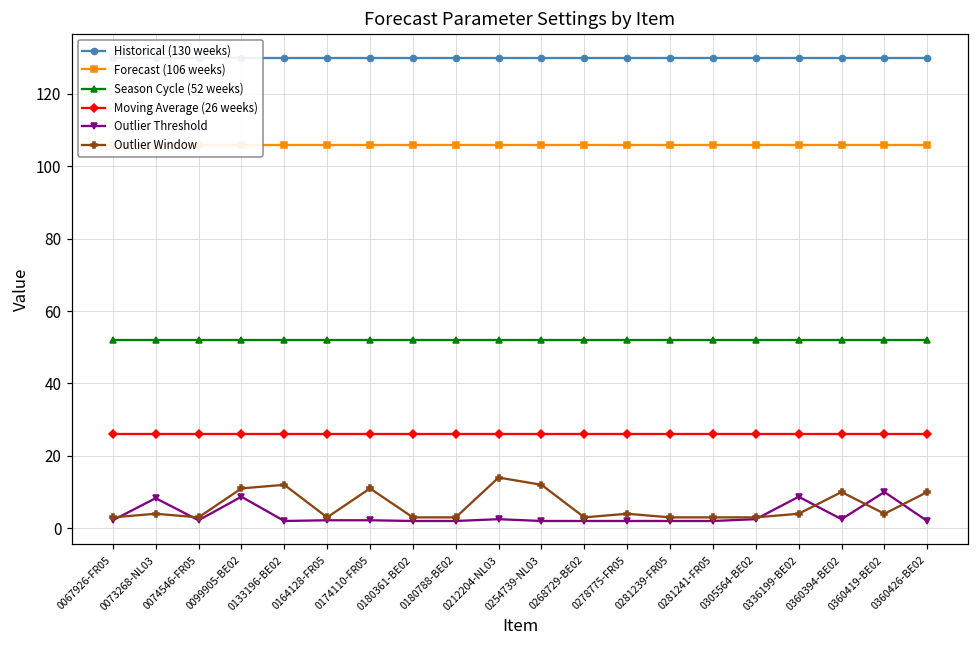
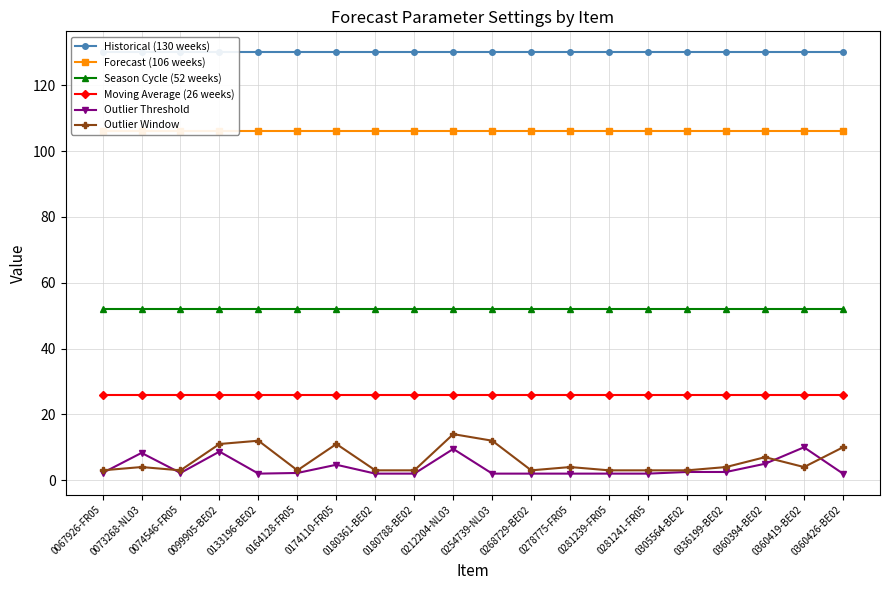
  {
    "Historical (130 weeks)": {
      "0133196-BE02": 130,
      "0164128-FR05": 130,
      "0174110-FR05": 130,
      "0180361-BE02": 130,
      "0180788-BE02": 130,
      "0212204-NL03": 130,
      "0254739-NL03": 130,
      "0268729-BE02": 130,
      "0278775-FR05": 130,
      "0281239-FR05": 130,
      "0281241-FR05": 130,
      "0305564-BE02": 130,
      "0336199-BE02": 130,
      "0360394-BE02": 130,
      "0360419-BE02": 130,
      "0360426-BE02": 130
    },
    "Forecast (106 weeks)": {
      "0133196-BE02": 106,
      "0164128-FR05": 106,
      "0174110-FR05": 106,
      "0180361-BE02": 106,
      "0180788-BE02": 106,
      "0212204-NL03": 106,
      "0254739-NL03": 106,
      "0268729-BE02": 106,
      "0278775-FR05": 106,
      "0281239-FR05": 106,
      "0281241-FR05": 106,
      "0305564-BE02": 106,
      "0336199-BE02": 106,
      "0360394-BE02": 106,
      "0360419-BE02": 106,
      "0360426-BE02": 106
    },
    "Season Cycle (52 weeks)": {
      "0067926-FR05": 52,
      "0073268-NL03": 52,
      "0074546-FR05": 52,
      "0099905-BE02": 52,
      "0133196-BE02": 52,
      "0164128-FR05": 52,
      "0174110-FR05": 52,
      "0180361-BE02": 52,
      "0180788-BE02": 52,
      "0212204-NL03": 52,
      "0254739-NL03": 52,
      "0268729-BE02": 52,
      "0278775-FR05": 52,
      "0281239-FR05": 52,
      "0281241-FR05": 52,
      "0305564-BE02": 52,
      "0336199-BE02": 52,
      "0360394-BE02": 52,
      "0360419-BE02": 52,
      "0360426-BE02": 52
    },
    "Moving Average (26 weeks)": {
      "0067926-FR05": 26,
      "0073268-NL03": 26,
      "0074546-FR05": 26,
      "0099905-BE02": 26,
      "0133196-BE02": 26,
      "0164128-FR05": 26,
      "0174110-FR05": 26,
      "0180361-BE02": 26,
      "0180788-BE02": 26,
      "0212204-NL03": 26,
      "0254739-NL03": 26,
      "0268729-BE02": 26,
      "0278775-FR05": 26,
      "0281239-FR05": 26,
      "0281241-FR05": 26,
      "0305564-BE02": 26,
      "0336199-BE02": 26,
      "0360394-BE02": 26,
      "0360419-BE02": 26,
      "0360426-BE02": 26
    },
    "Outlier Threshold": {
      "0067926-FR05": 2,
      "0073268-NL03": 8,
      "0074546-FR05": 2,
      "0099905-BE02": 9,
      "0133196-BE02": 2,
      "0164128-FR05": 2,
-     "0174110-FR05": 2,
+     "0174110-FR05": 5,
      "0180361-BE02": 2,
      "0180788-BE02": 2,
-     "0212204-NL03": 3,
+     "0212204-NL03": 10,
      "0254739-NL03": 2,
      "0268729-BE02": 2,
      "0278775-FR05": 2,
      "0281239-FR05": 2,
      "0281241-FR05": 2,
-     "0336199-BE02": 9,
-     "0360394-BE02": 3,
+     "0336199-BE02": 3,
+     "0360394-BE02": 5,
      "0360419-BE02": 10,
      "0360426-BE02": 2
    },
    "Outlier Window": {
      "0067926-FR05": 3,
      "0073268-NL03": 4,
      "0074546-FR05": 3,
      "0099905-BE02": 11,
      "0133196-BE02": 12,
      "0164128-FR05": 3,
      "0174110-FR05": 11,
      "0180361-BE02": 3,
      "0180788-BE02": 3,
      "0212204-NL03": 14,
      "0254739-NL03": 12,
      "0268729-BE02": 3,
      "0278775-FR05": 4,
      "0281239-FR05": 3,
      "0281241-FR05": 3,
      "0336199-BE02": 4,
-     "0360394-BE02": 10,
+     "0360394-BE02": 7,
      "0360419-BE02": 4,
      "0360426-BE02": 10
    }
  }
